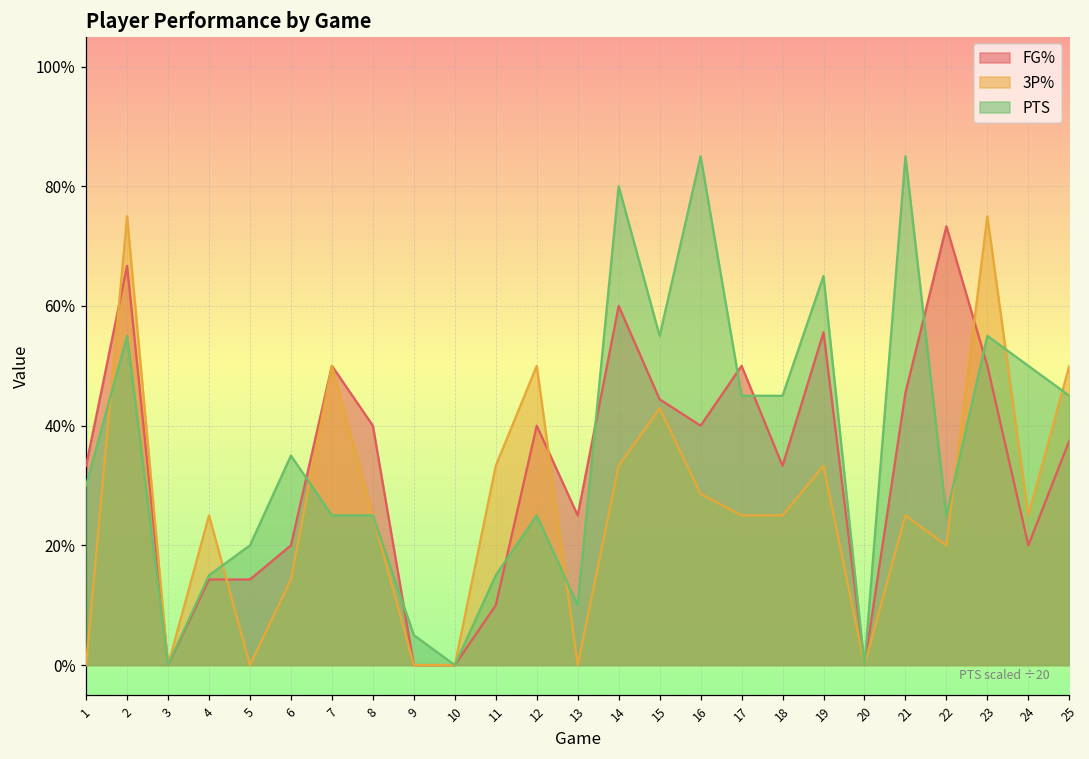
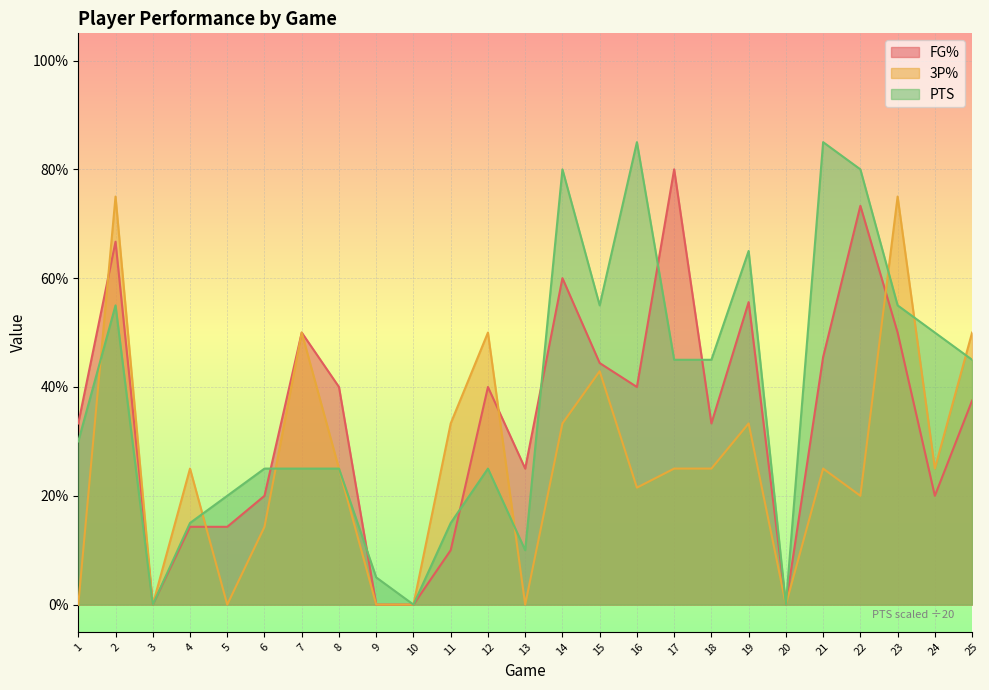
  {
    "FG%": {
      "1": "33%",
      "2": "67%",
      "4": "14%",
      "5": "14%",
      "6": "20%",
      "8": "40%",
      "11": "10%",
      "12": "40%",
      "13": "25%",
      "14": "60%",
      "15": "44%",
      "16": "40%",
-     "17": "50%",
+     "17": "80%",
      "18": "33%",
      "19": "56%",
      "21": "46%",
      "22": "73%",
      "23": "50%",
      "24": "20%",
      "25": "38%"
    },
    "3P%": {
      "1": "0%",
      "2": "75%",
      "4": "25%",
      "5": "0%",
      "6": "14%",
      "11": "33%",
      "12": "50%",
      "13": "0%",
      "14": "33%",
      "15": "43%",
-     "16": "29%",
+     "16": "22%",
      "17": "25%",
      "18": "25%",
      "19": "33%",
      "21": "25%",
      "22": "20%",
      "23": "75%",
      "24": "25%",
      "25": "50%"
    },
    "PTS": {
      "1": "30%",
      "2": "55%",
      "4": "15%",
      "5": "20%",
-     "6": "35%",
+     "6": "25%",
      "7": "25%",
      "9": "5%",
      "11": "15%",
      "12": "25%",
      "13": "10%",
      "14": "80%",
      "15": "55%",
      "16": "85%",
      "17": "45%",
      "18": "45%",
      "19": "65%",
      "21": "85%",
-     "22": "25%",
+     "22": "80%",
      "23": "55%",
      "24": "50%",
      "25": "45%"
    }
  }
